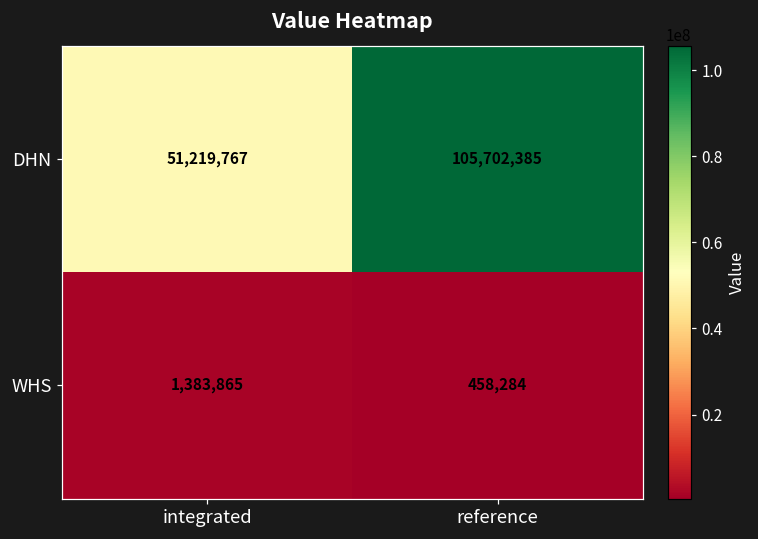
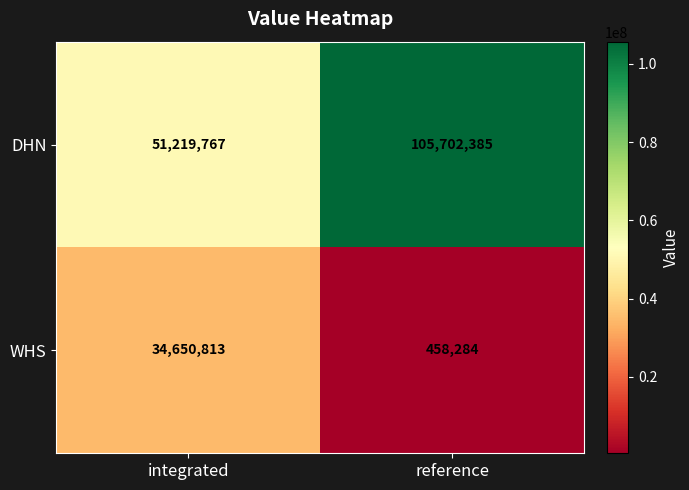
  {
    "DHN": {
      "integrated": "51,219,767",
      "reference": "105,702,385"
    },
    "WHS": {
-     "integrated": "1,383,865",
+     "integrated": "34,650,813",
      "reference": "458,284"
    }
  }
